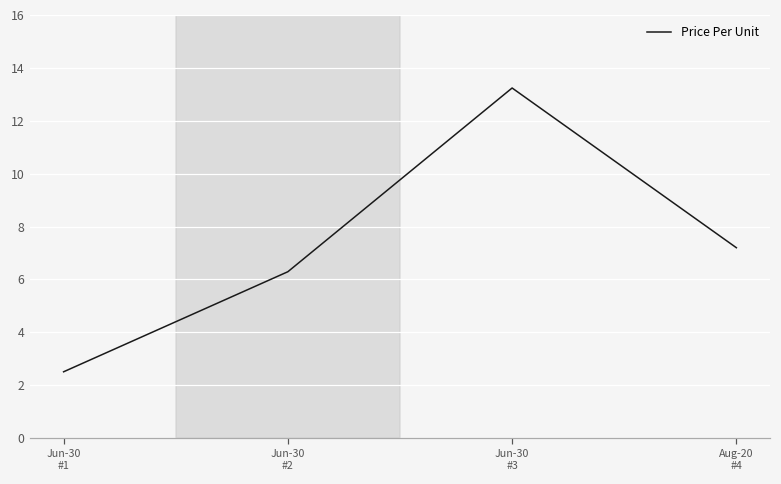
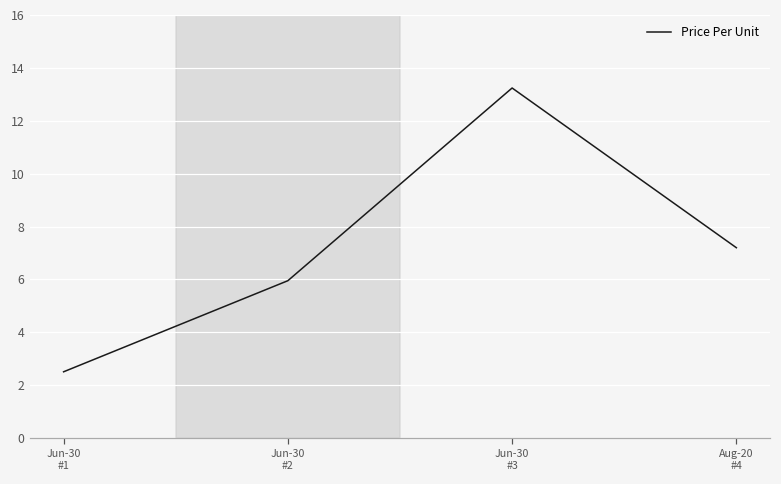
  {
    "Jun-30 #1": 2.5,
-   "Jun-30 #2": 6.3,
+   "Jun-30 #2": 6.0,
    "Jun-30 #3": 13.3,
    "Aug-20 #4": 7.2
  }
